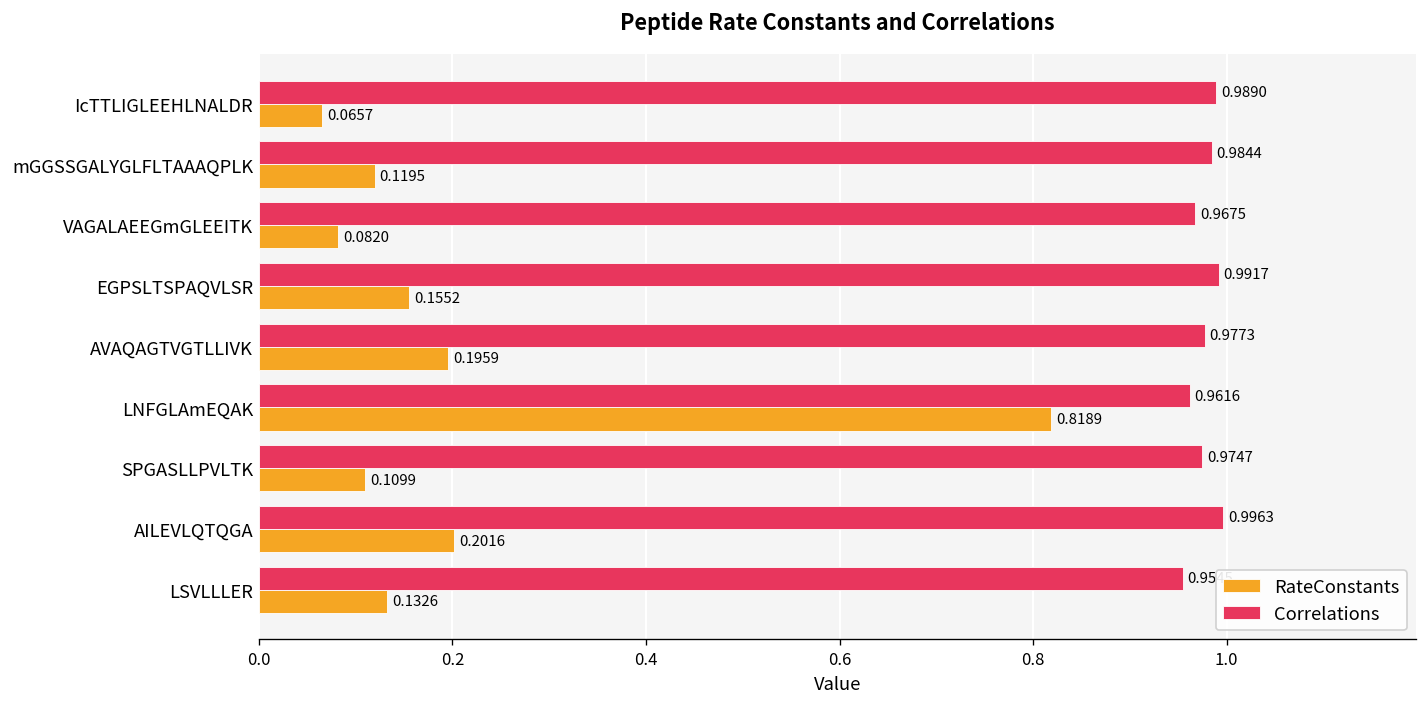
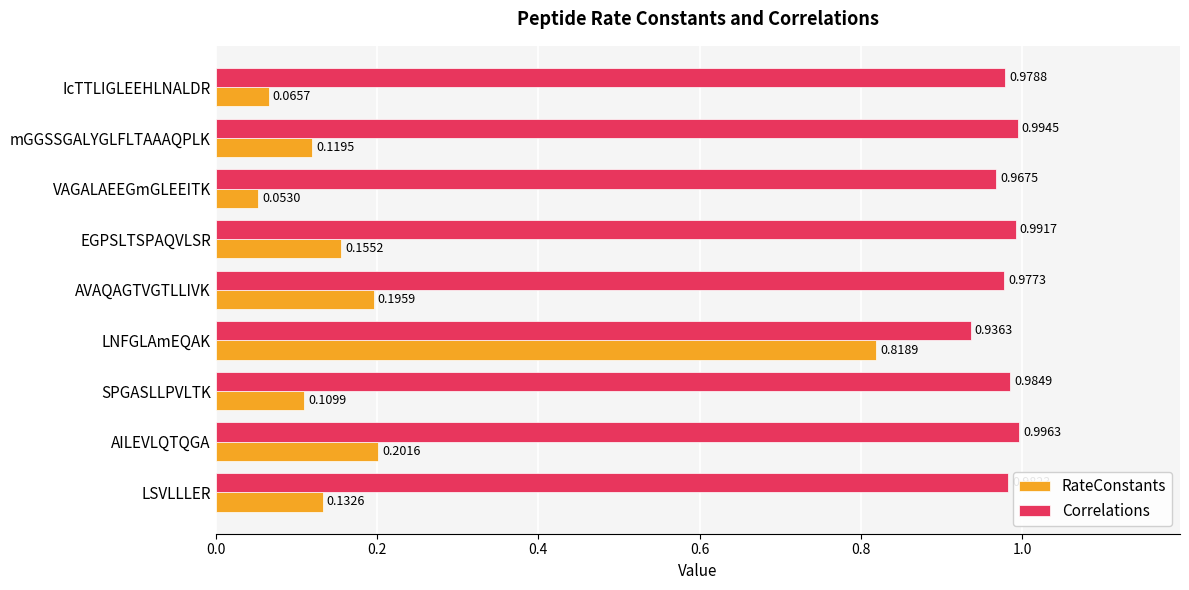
  {
    "RateConstants": {
      "IcTTLIGLEEHLNALDR": 0.0657,
      "mGGSSGALYGLFLTAAAQPLK": 0.1195,
-     "VAGALAEEGmGLEEITK": 0.0820,
+     "VAGALAEEGmGLEEITK": 0.0530,
      "EGPSLTSPAQVLSR": 0.1552,
      "AVAQAGTVGTLLIVK": 0.1959,
      "LNFGLAmEQAK": 0.8189,
      "SPGASLLPVLTK": 0.1099,
      "AILEVLQTQGA": 0.2016,
      "LSVLLLER": 0.1326
    },
    "Correlations": {
-     "IcTTLIGLEEHLNALDR": 0.9890,
-     "mGGSSGALYGLFLTAAAQPLK": 0.9844,
+     "IcTTLIGLEEHLNALDR": 0.9788,
+     "mGGSSGALYGLFLTAAAQPLK": 0.9945,
      "VAGALAEEGmGLEEITK": 0.9675,
      "EGPSLTSPAQVLSR": 0.9917,
      "AVAQAGTVGTLLIVK": 0.9773,
-     "LNFGLAmEQAK": 0.9616,
-     "SPGASLLPVLTK": 0.9747,
+     "LNFGLAmEQAK": 0.9363,
+     "SPGASLLPVLTK": 0.9849,
      "AILEVLQTQGA": 0.9963,
-     "LSVLLLER": 0.95
+     "LSVLLLER": 0.98
    }
  }
